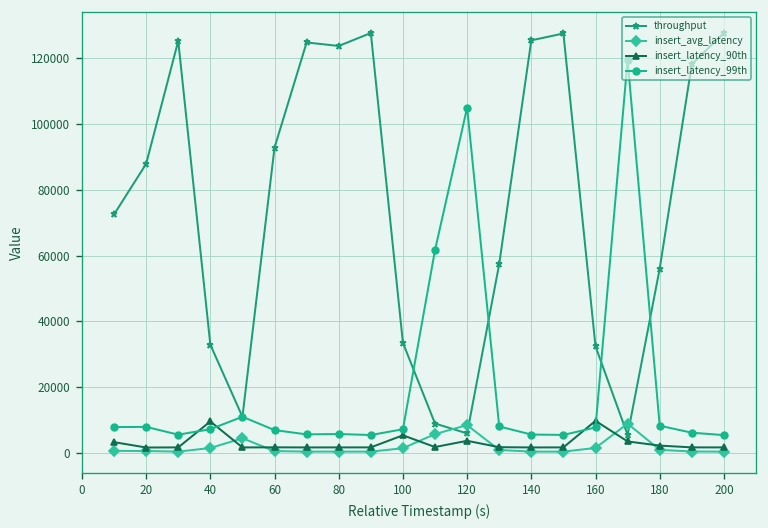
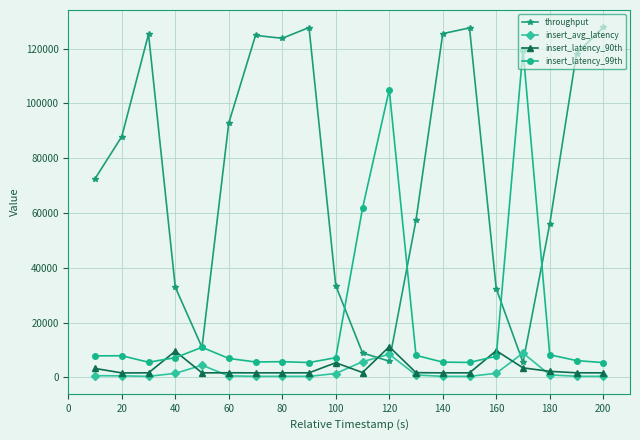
  {
    "insert_latency_90th": {
      "20": 2000,
      "40": 10000,
      "60": 2000,
      "80": 2000,
      "100": 5000,
-     "120": 4000,
+     "120": 11000,
      "140": 2000,
      "160": 10000,
      "180": 2000,
      "200": 2000
    }
  }
